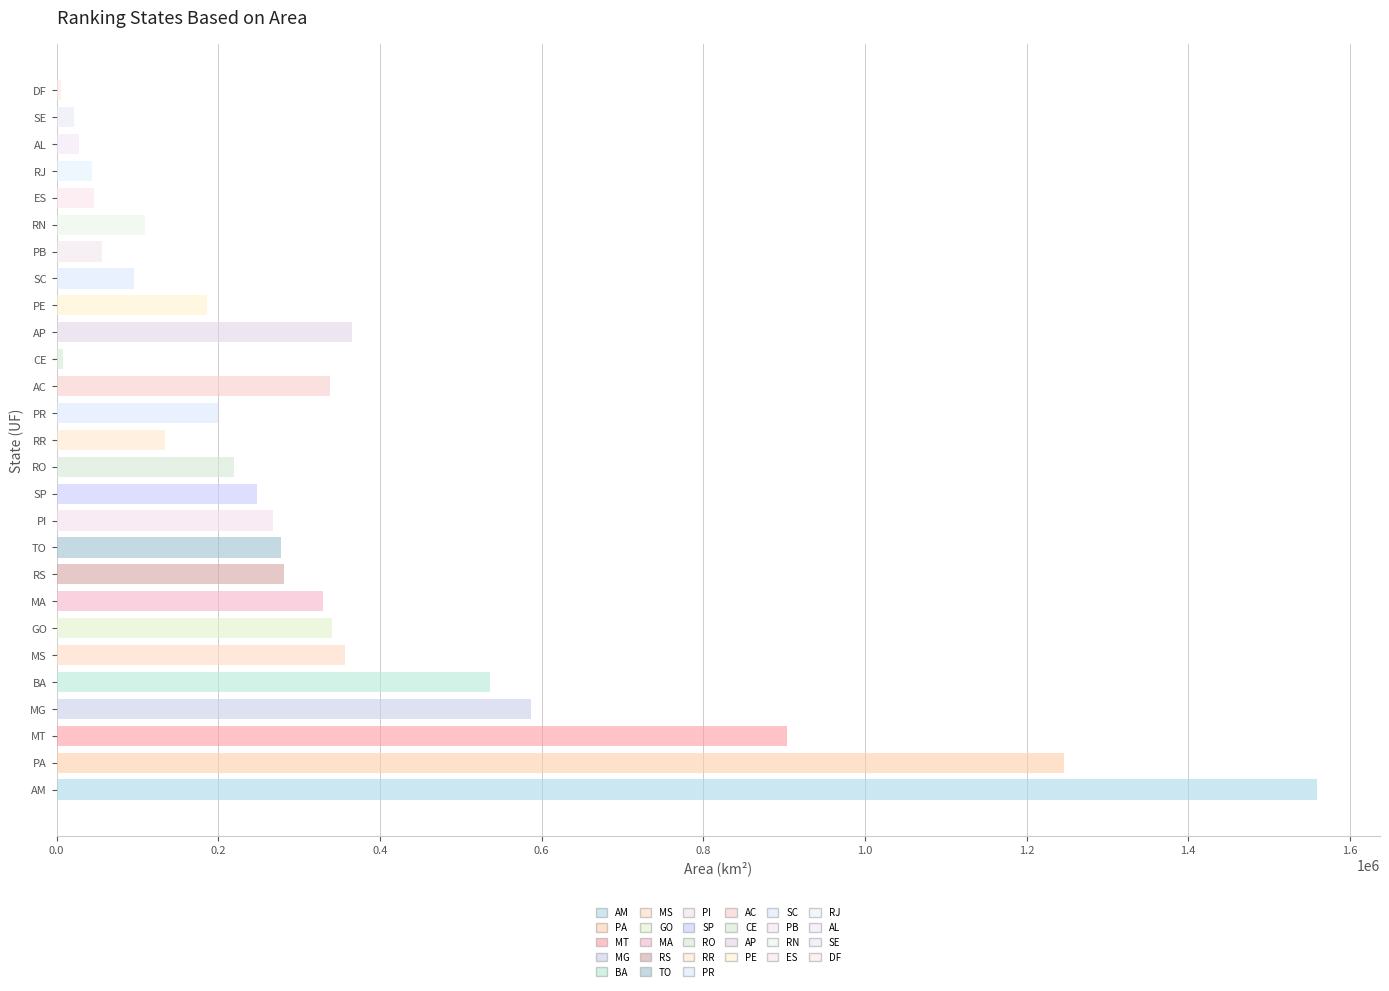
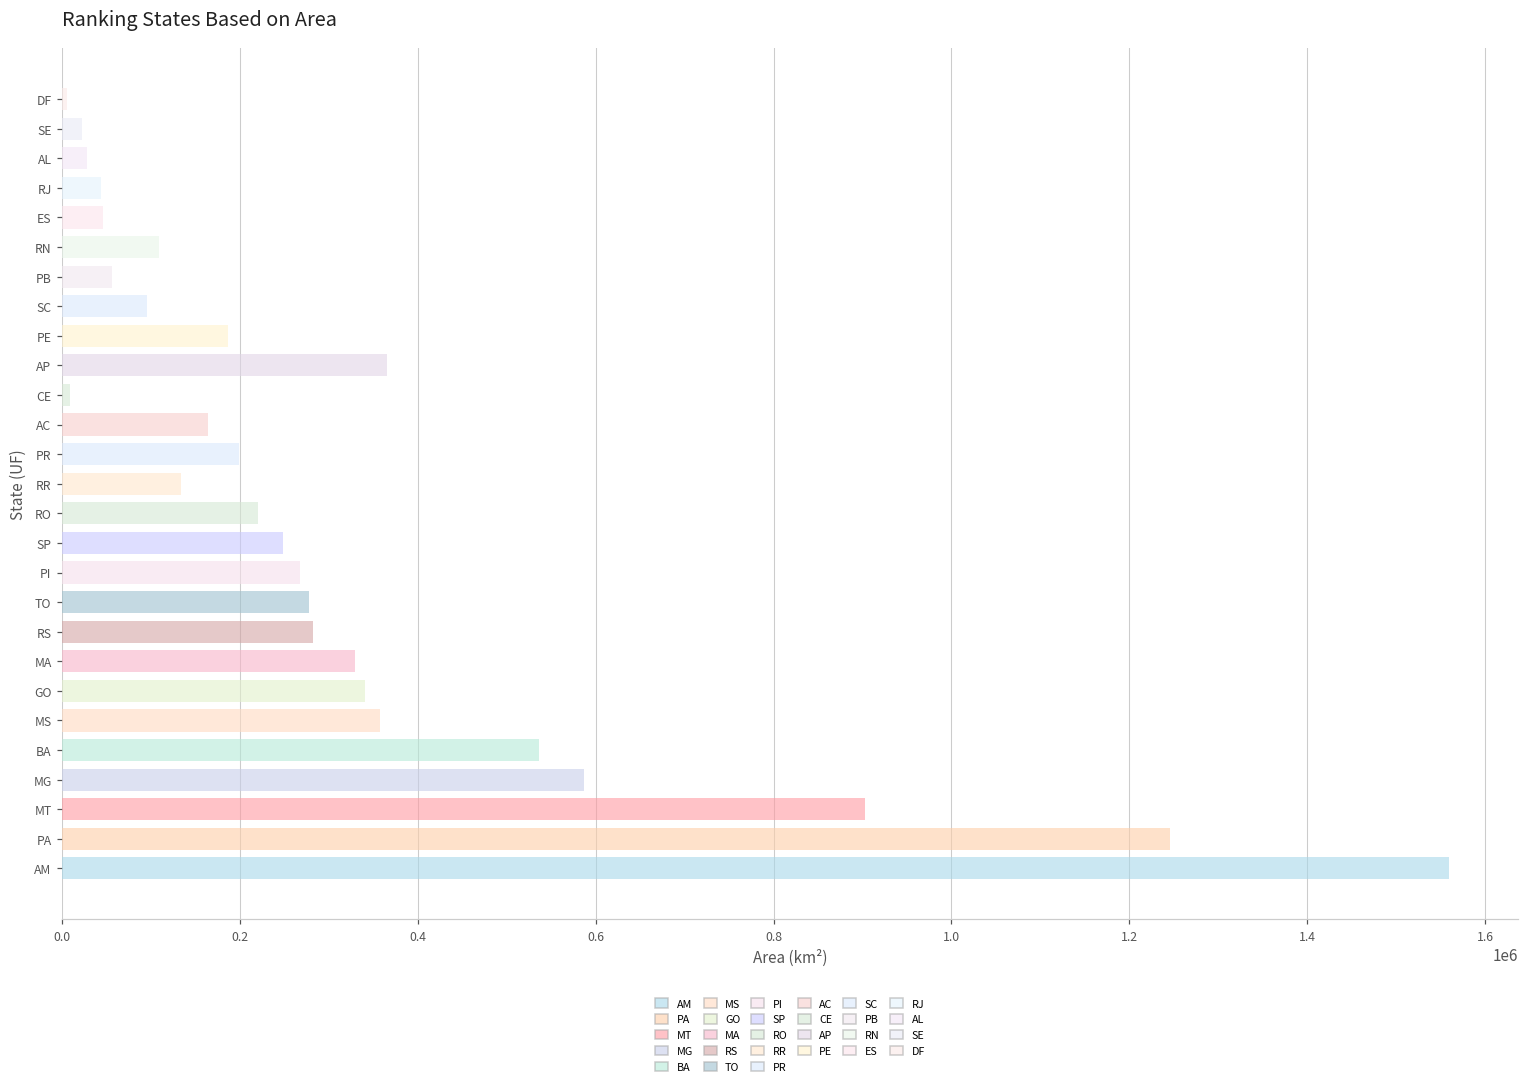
  {
    "DF": 10000,
    "SE": 20000,
    "AL": 30000,
    "RJ": 40000,
    "ES": 50000,
    "RN": 110000,
    "PB": 60000,
    "SC": 100000,
    "PE": 190000,
    "AP": 370000,
    "CE": 10000,
-   "AC": 340000,
+   "AC": 160000,
    "PR": 200000,
    "RR": 130000,
    "RO": 220000,
    "SP": 250000,
    "PI": 270000,
    "TO": 280000,
    "RS": 280000,
    "MA": 330000,
    "GO": 340000,
    "MS": 360000,
    "BA": 540000,
    "MG": 590000,
    "MT": 900000,
    "PA": 1250000,
    "AM": 1560000
  }
